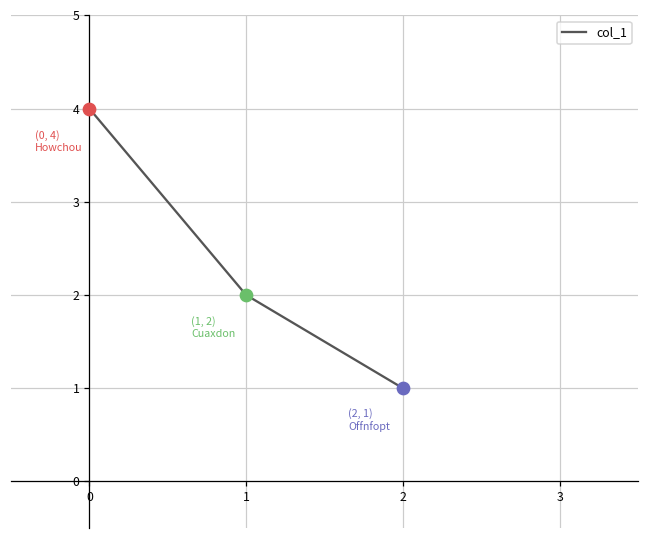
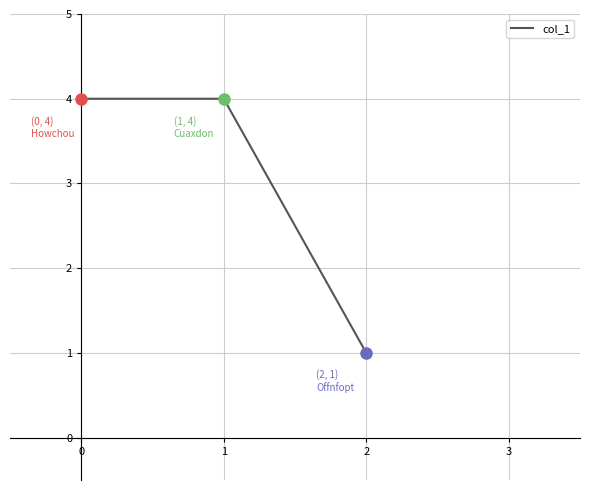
  {
    "col_1": {
-     "1": 2
+     "1": 4
    }
  }
